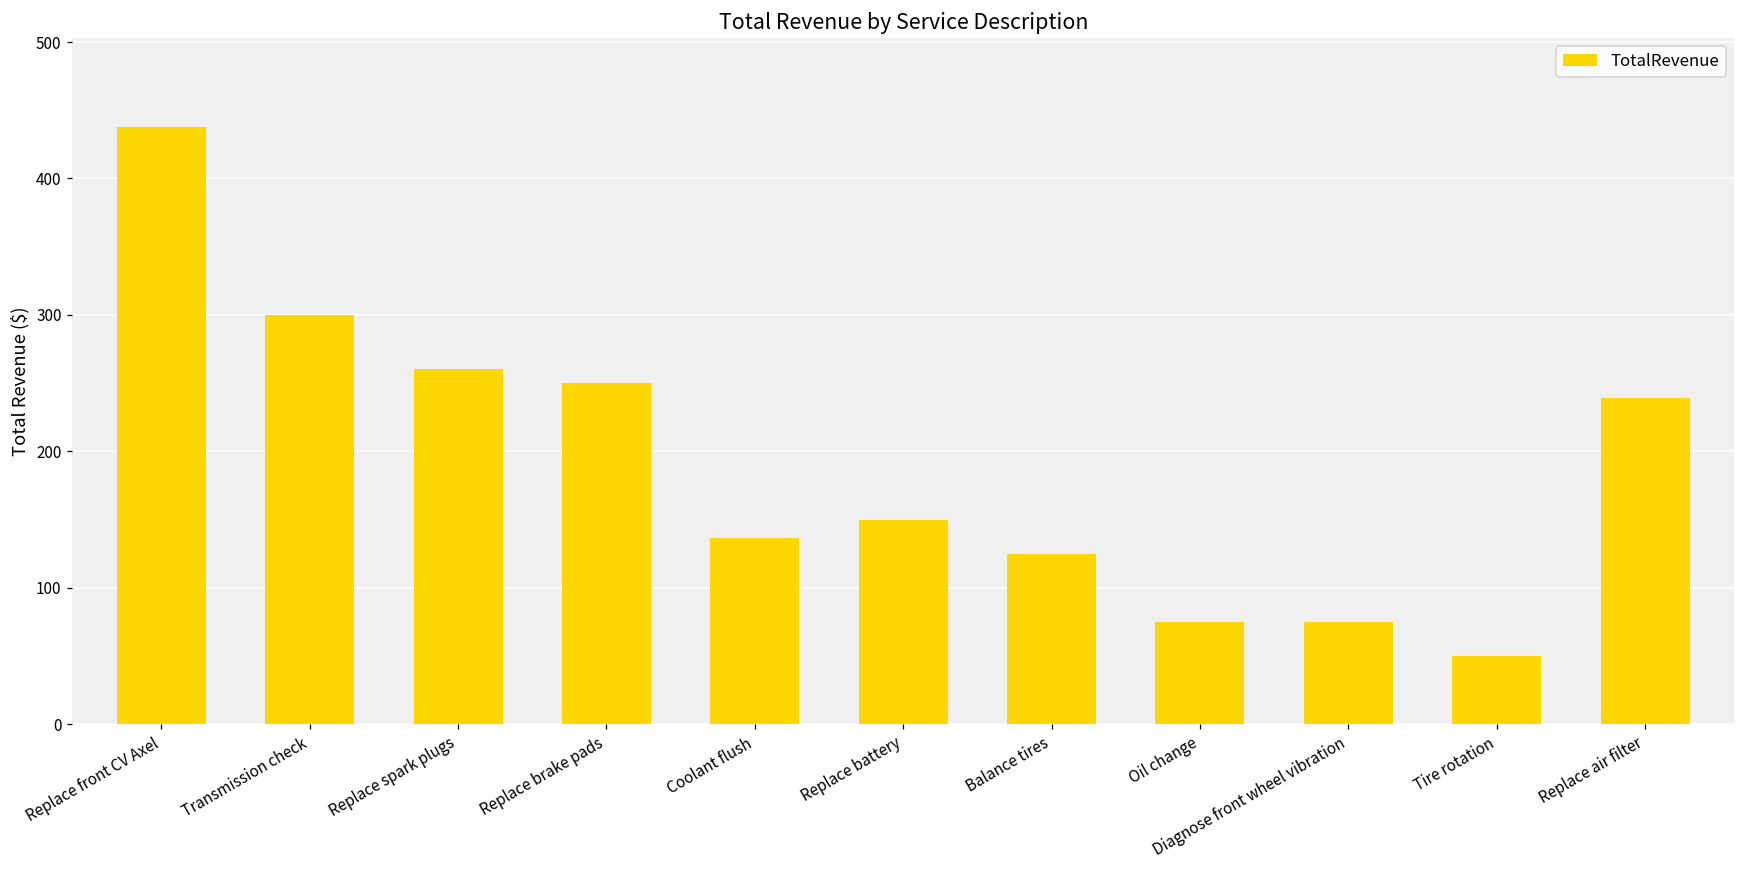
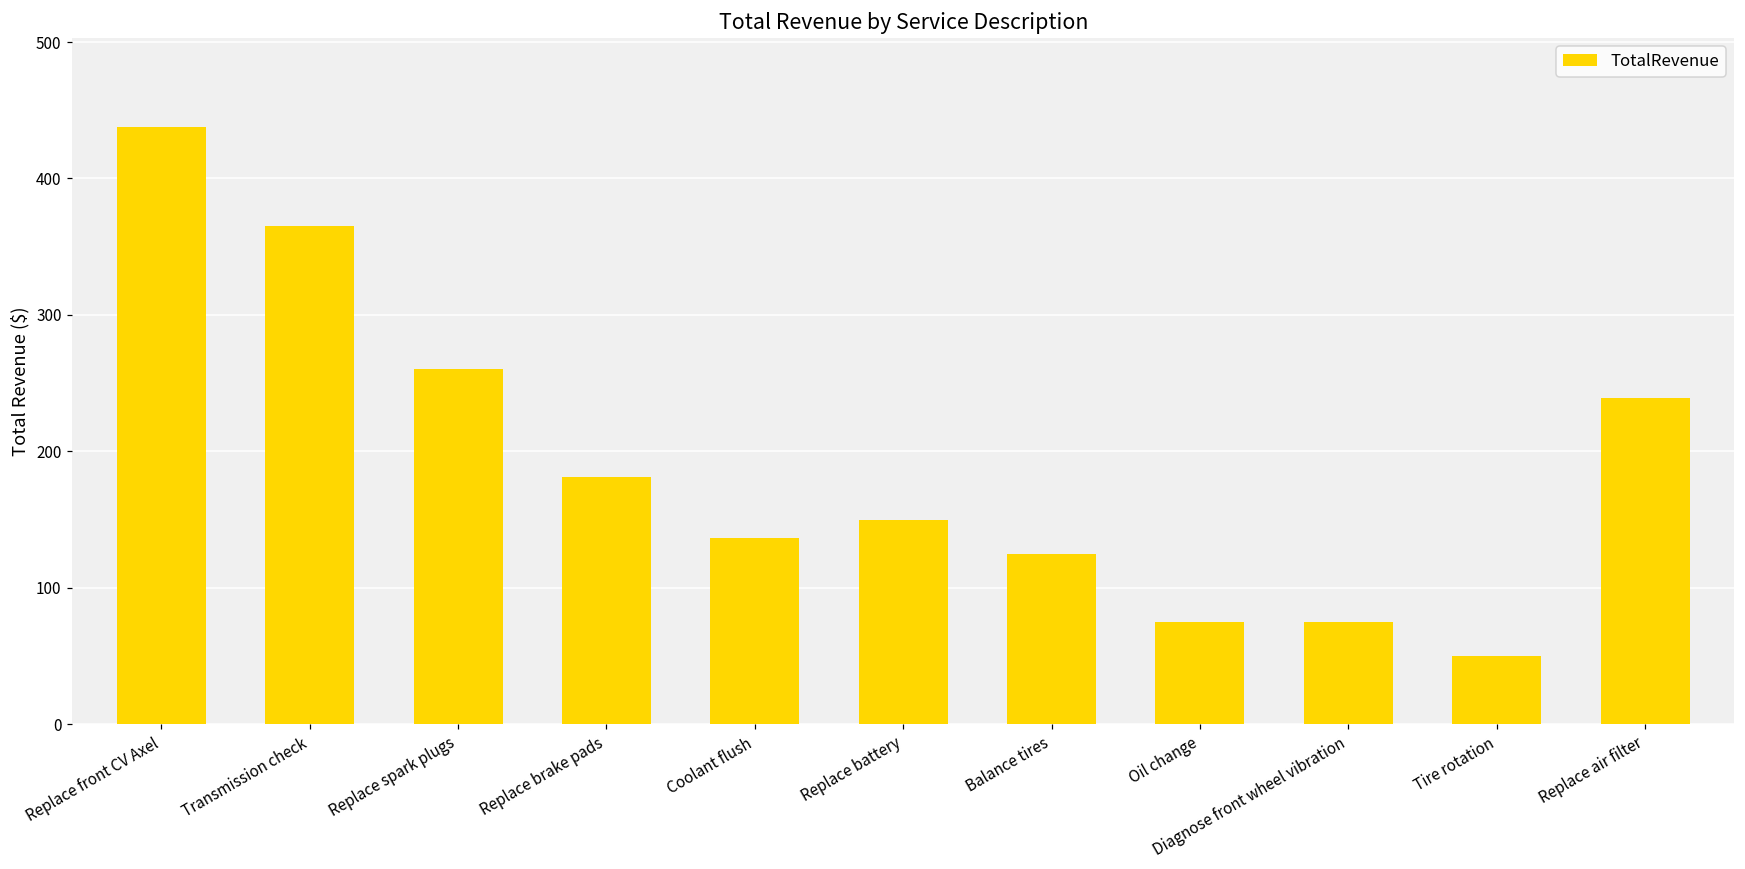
  {
    "Replace front CV Axel": 438,
-   "Transmission check": 300,
+   "Transmission check": 365,
    "Replace spark plugs": 260,
-   "Replace brake pads": 250,
+   "Replace brake pads": 181,
    "Coolant flush": 137,
    "Replace battery": 150,
    "Balance tires": 125,
    "Oil change": 75,
    "Diagnose front wheel vibration": 75,
    "Tire rotation": 50,
    "Replace air filter": 239
  }
